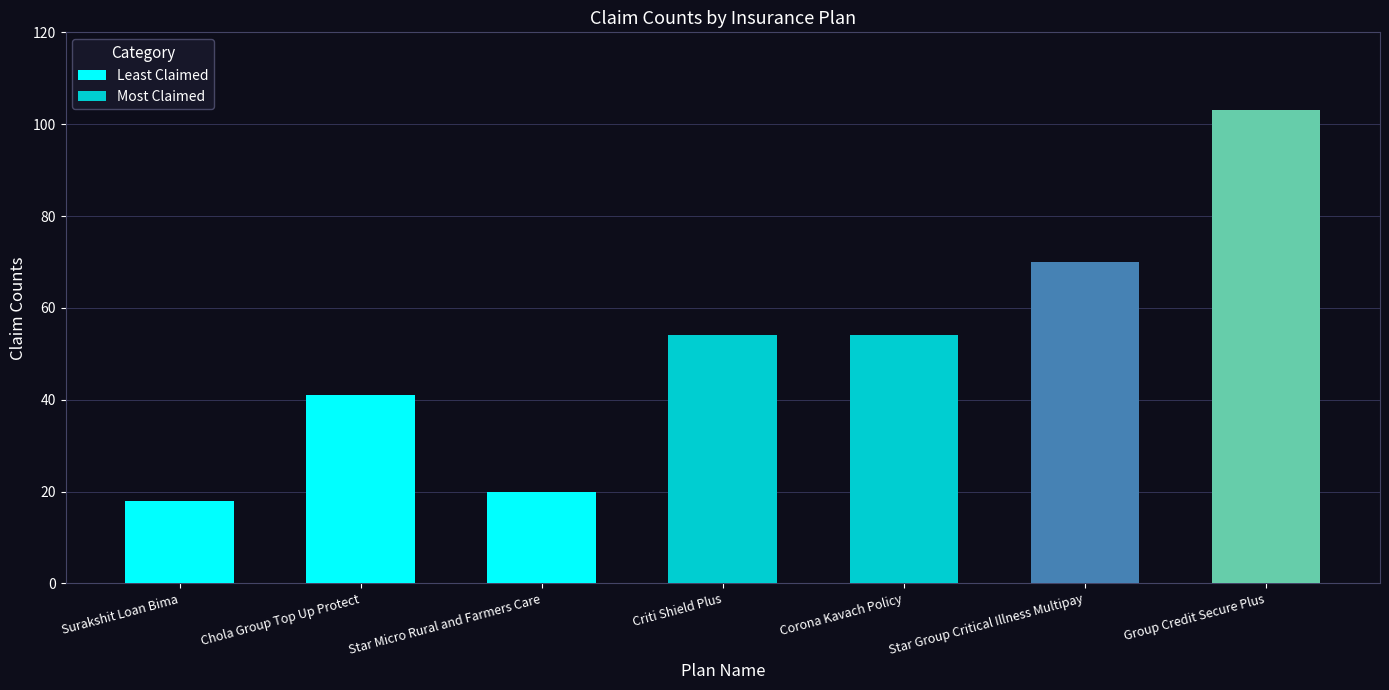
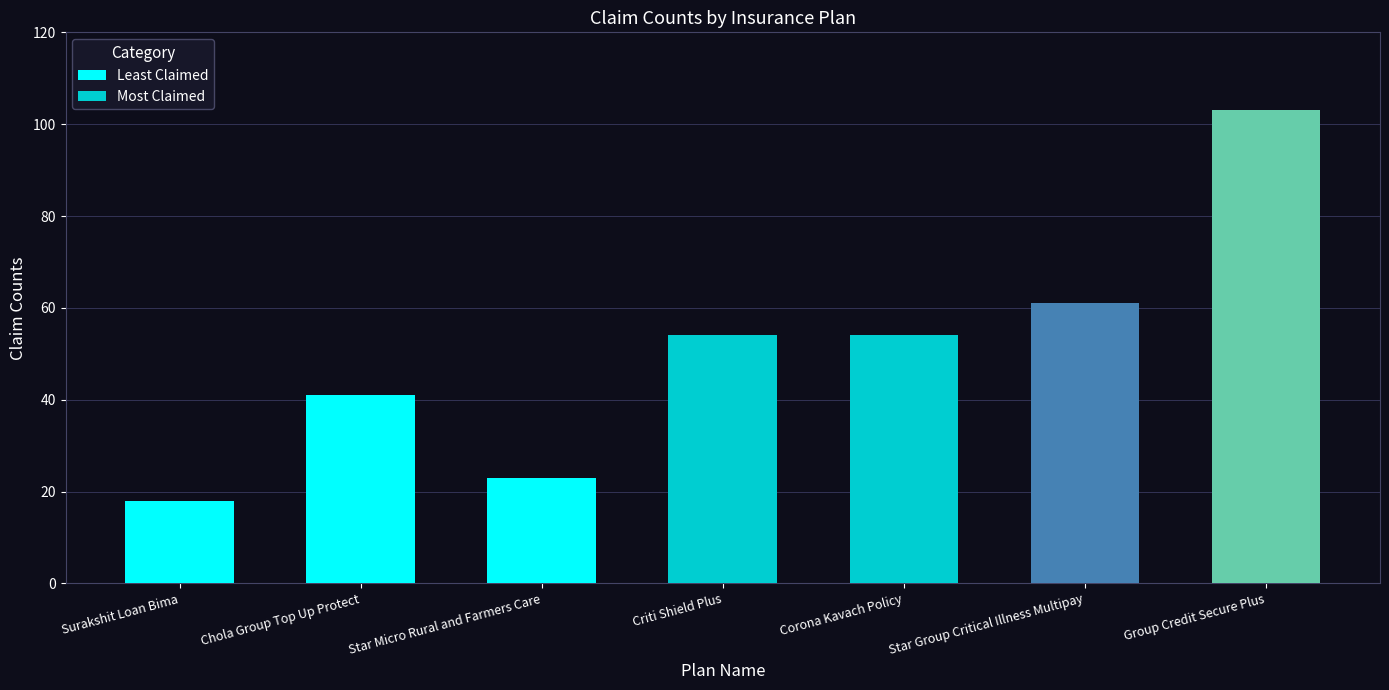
  {
    "Surakshit Loan Bima": 18,
    "Chola Group Top Up Protect": 41,
-   "Star Micro Rural and Farmers Care": 20,
+   "Star Micro Rural and Farmers Care": 23,
    "Criti Shield Plus": 54,
    "Corona Kavach Policy": 54,
-   "Star Group Critical Illness Multipay": 70,
+   "Star Group Critical Illness Multipay": 61,
    "Group Credit Secure Plus": 103
  }
